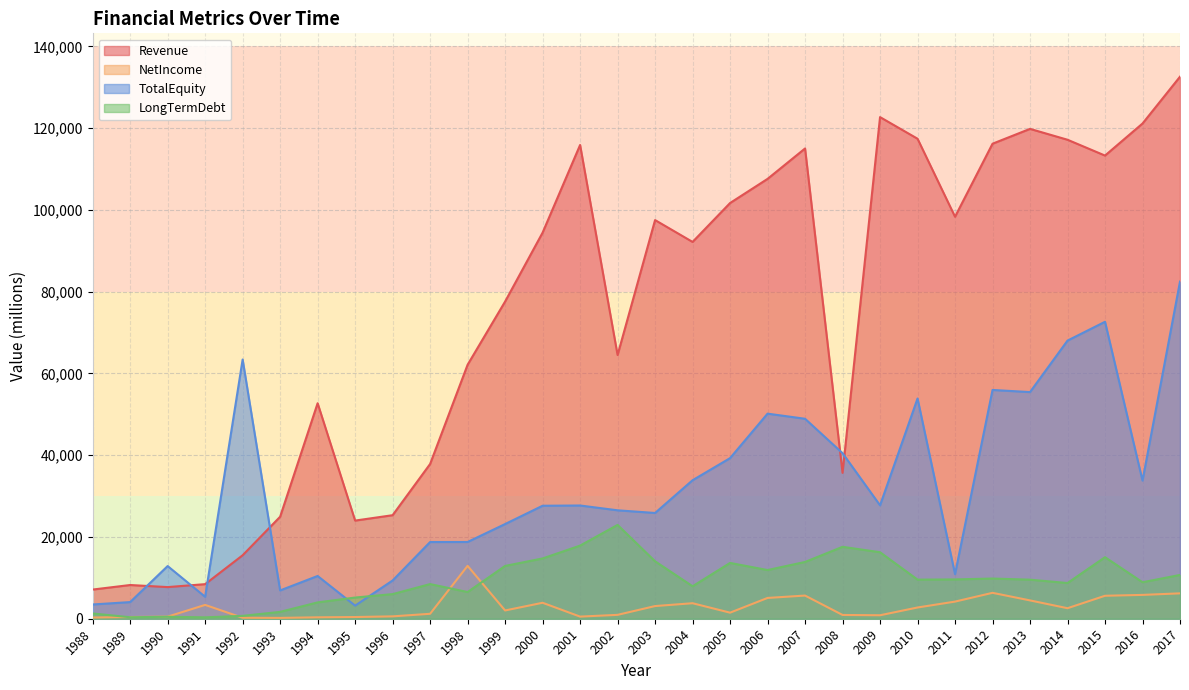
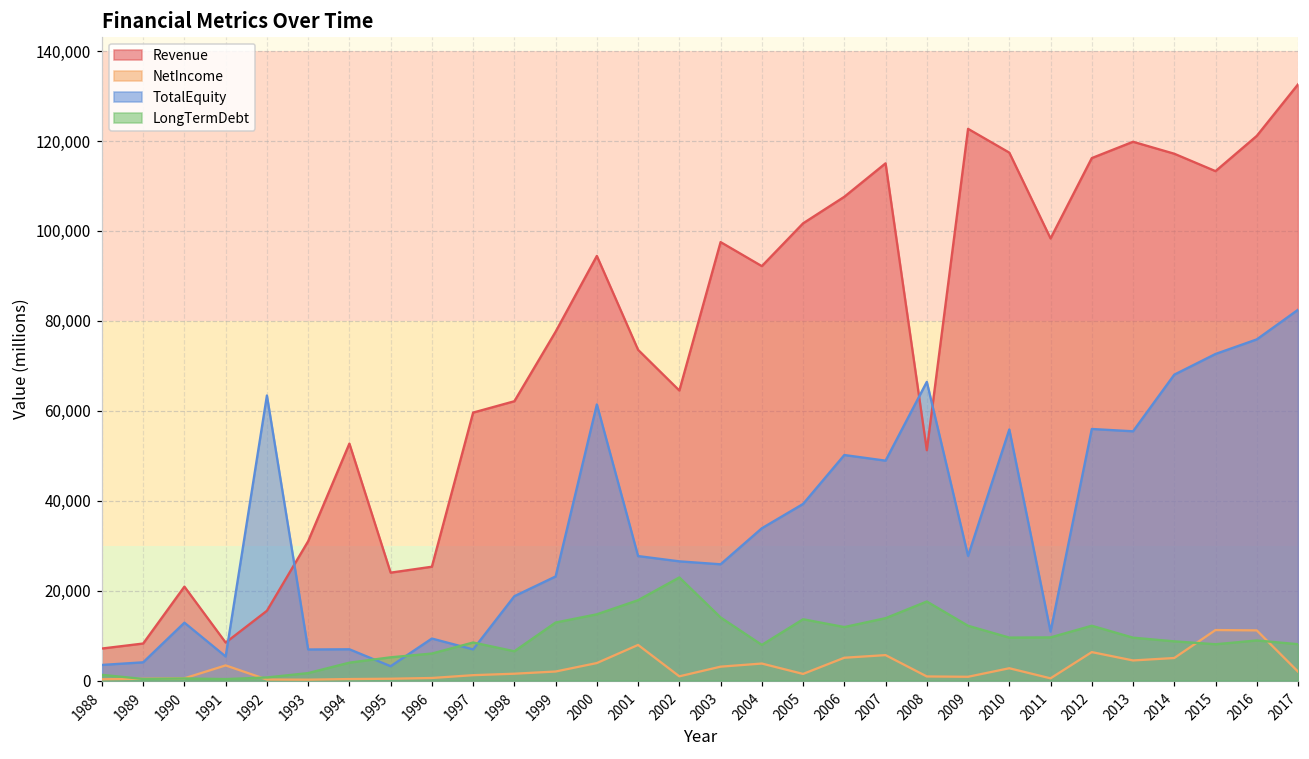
  {
    "Revenue": {
      "1988": "7,000",
      "1989": "8,000",
-     "1990": "8,000",
+     "1990": "21,000",
      "1991": "8,000",
      "1992": "16,000",
-     "1993": "25,000",
+     "1993": "31,000",
      "1994": "53,000",
      "1995": "24,000",
      "1996": "25,000",
-     "1997": "38,000",
+     "1997": "60,000",
      "1998": "62,000",
      "1999": "78,000",
      "2000": "94,000",
-     "2001": "116,000",
+     "2001": "74,000",
      "2002": "65,000",
      "2003": "98,000",
      "2004": "92,000",
      "2005": "102,000",
      "2006": "108,000",
      "2007": "115,000",
-     "2008": "36,000",
+     "2008": "51,000",
      "2009": "123,000",
      "2010": "117,000",
      "2011": "98,000",
      "2012": "116,000",
      "2013": "120,000",
      "2014": "117,000",
      "2015": "113,000",
      "2016": "121,000",
      "2017": "133,000"
    },
    "NetIncome": {
      "1988": "0",
      "1991": "3,000",
      "1993": "0",
      "1994": "0",
      "1995": "0",
      "1996": "1,000",
      "1997": "1,000",
-     "1998": "13,000",
+     "1998": "2,000",
      "1999": "2,000",
      "2000": "4,000",
-     "2001": "1,000",
+     "2001": "8,000",
      "2002": "1,000",
      "2003": "3,000",
      "2004": "4,000",
      "2005": "1,000",
      "2006": "5,000",
      "2007": "6,000",
      "2008": "1,000",
      "2009": "1,000",
      "2010": "3,000",
-     "2011": "4,000",
+     "2011": "1,000",
      "2012": "6,000",
      "2013": "4,000",
-     "2014": "3,000",
-     "2015": "6,000",
-     "2016": "6,000",
-     "2017": "6,000"
+     "2014": "5,000",
+     "2015": "11,000",
+     "2016": "11,000",
+     "2017": "2,000"
    },
    "TotalEquity": {
      "1988": "3,000",
      "1989": "4,000",
      "1990": "13,000",
      "1991": "5,000",
      "1992": "63,000",
      "1993": "7,000",
-     "1994": "10,000",
+     "1994": "7,000",
      "1995": "3,000",
      "1996": "9,000",
-     "1997": "19,000",
+     "1997": "7,000",
      "1998": "19,000",
      "1999": "23,000",
-     "2000": "28,000",
+     "2000": "61,000",
      "2001": "28,000",
      "2002": "27,000",
      "2003": "26,000",
      "2004": "34,000",
      "2005": "39,000",
      "2006": "50,000",
      "2007": "49,000",
-     "2008": "40,000",
+     "2008": "66,000",
      "2009": "28,000",
-     "2010": "54,000",
+     "2010": "56,000",
      "2011": "11,000",
      "2012": "56,000",
      "2013": "55,000",
      "2014": "68,000",
      "2015": "73,000",
-     "2016": "34,000",
+     "2016": "76,000",
      "2017": "82,000"
    },
    "LongTermDebt": {
      "1988": "1,000",
      "1991": "0",
      "1993": "2,000",
      "1994": "4,000",
      "1995": "5,000",
      "1996": "6,000",
      "1997": "8,000",
      "1998": "7,000",
      "1999": "13,000",
      "2000": "15,000",
      "2001": "18,000",
      "2002": "23,000",
      "2003": "14,000",
      "2004": "8,000",
      "2005": "14,000",
      "2006": "12,000",
      "2007": "14,000",
      "2008": "18,000",
-     "2009": "16,000",
+     "2009": "12,000",
      "2010": "10,000",
      "2011": "10,000",
-     "2012": "10,000",
+     "2012": "12,000",
      "2013": "10,000",
      "2014": "9,000",
-     "2015": "15,000",
+     "2015": "8,000",
      "2016": "9,000",
-     "2017": "11,000"
+     "2017": "8,000"
    }
  }
